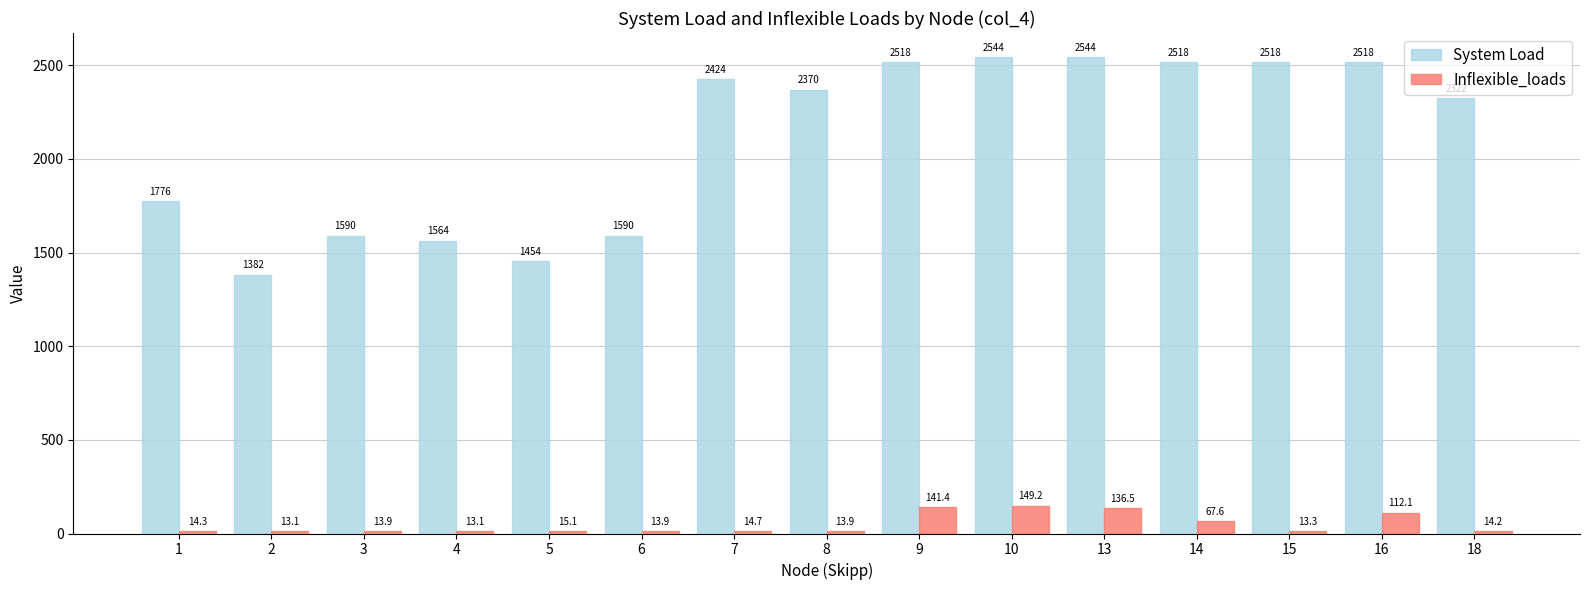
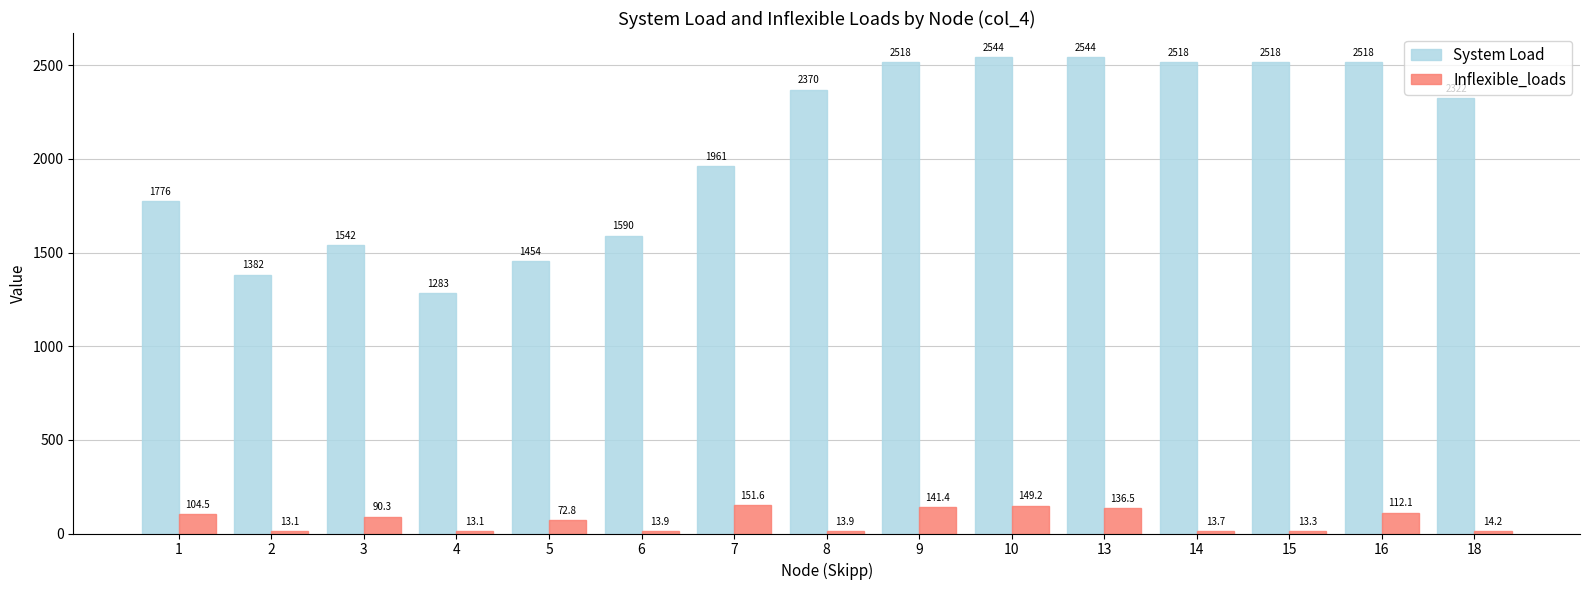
  {
    "System Load": {
      "1": 1776,
      "2": 1382,
-     "3": 1590,
-     "4": 1564,
+     "3": 1542,
+     "4": 1283,
      "5": 1454,
      "6": 1590,
-     "7": 2424,
+     "7": 1961,
      "8": 2370,
      "9": 2518,
      "10": 2544,
      "13": 2544,
      "14": 2518,
      "15": 2518,
      "16": 2518
    },
    "Inflexible_loads": {
-     "1": 14.3,
+     "1": 104.5,
      "2": 13.1,
-     "3": 13.9,
+     "3": 90.3,
      "4": 13.1,
-     "5": 15.1,
+     "5": 72.8,
      "6": 13.9,
-     "7": 14.7,
+     "7": 151.6,
      "8": 13.9,
      "9": 141.4,
      "10": 149.2,
      "13": 136.5,
-     "14": 67.6,
+     "14": 13.7,
      "15": 13.3,
      "16": 112.1,
      "18": 14.2
    }
  }
